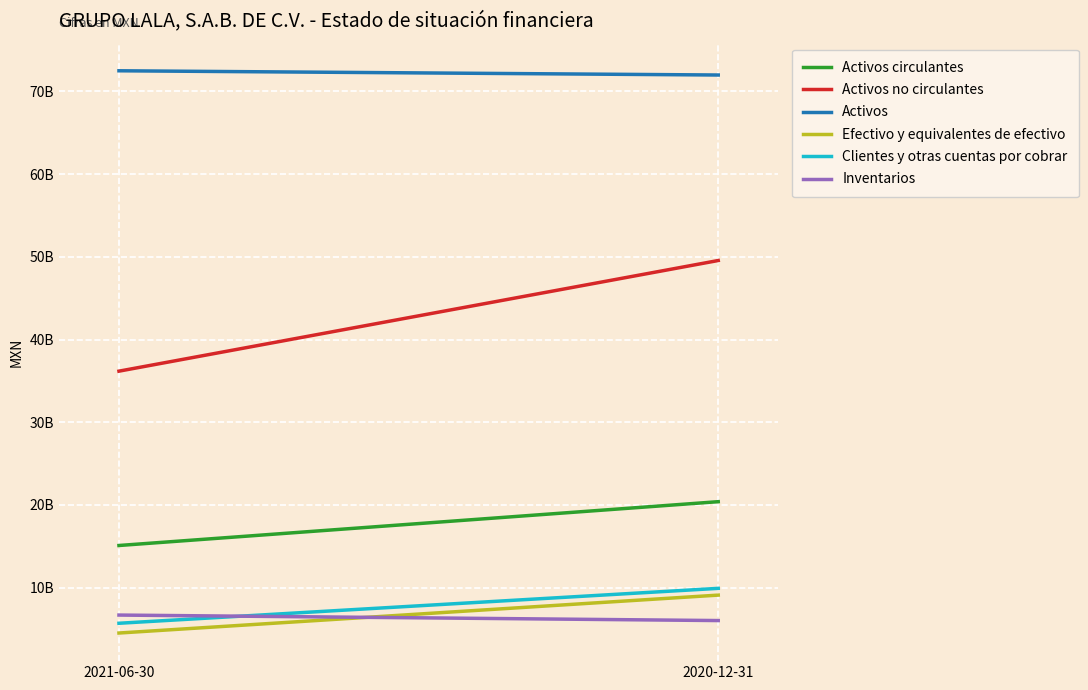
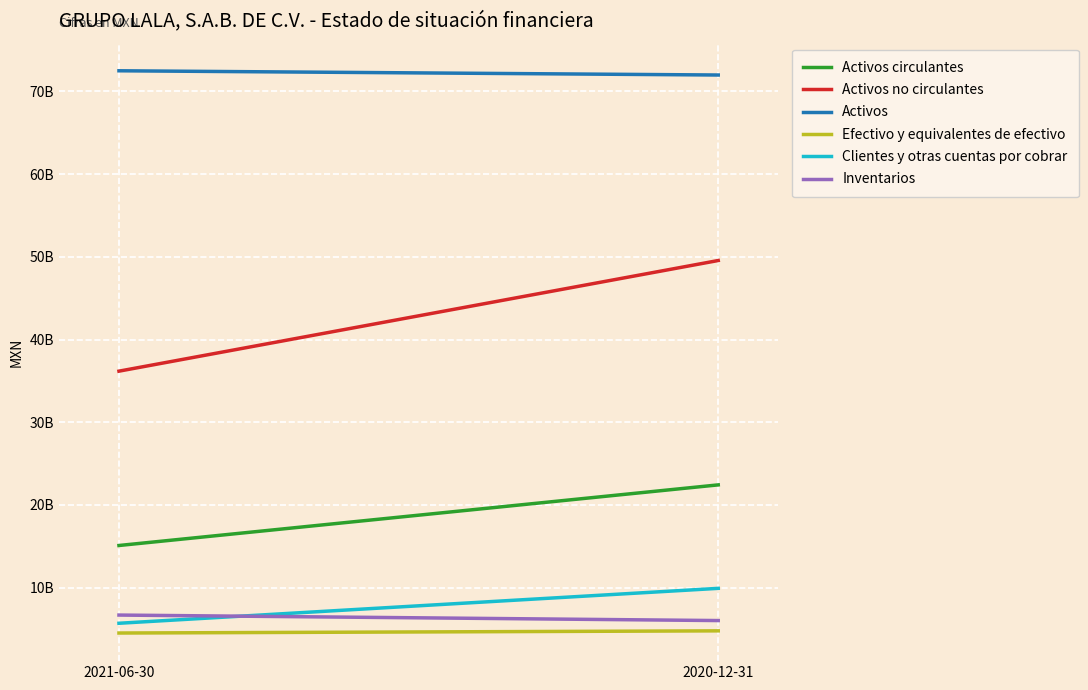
  {
    "Activos circulantes": {
      "2021-06-30": 15000000000,
-     "2020-12-31": 20000000000
+     "2020-12-31": 22000000000
    },
    "Activos no circulantes": {
      "2021-06-30": 36000000000,
      "2020-12-31": 50000000000
    },
    "Activos": {
      "2021-06-30": 72000000000,
      "2020-12-31": 72000000000
    },
    "Efectivo y equivalentes de efectivo": {
      "2021-06-30": 5000000000,
-     "2020-12-31": 9000000000
+     "2020-12-31": 5000000000
    },
    "Clientes y otras cuentas por cobrar": {
      "2021-06-30": 6000000000,
      "2020-12-31": 10000000000
    },
    "Inventarios": {
      "2021-06-30": 7000000000,
      "2020-12-31": 6000000000
    }
  }
